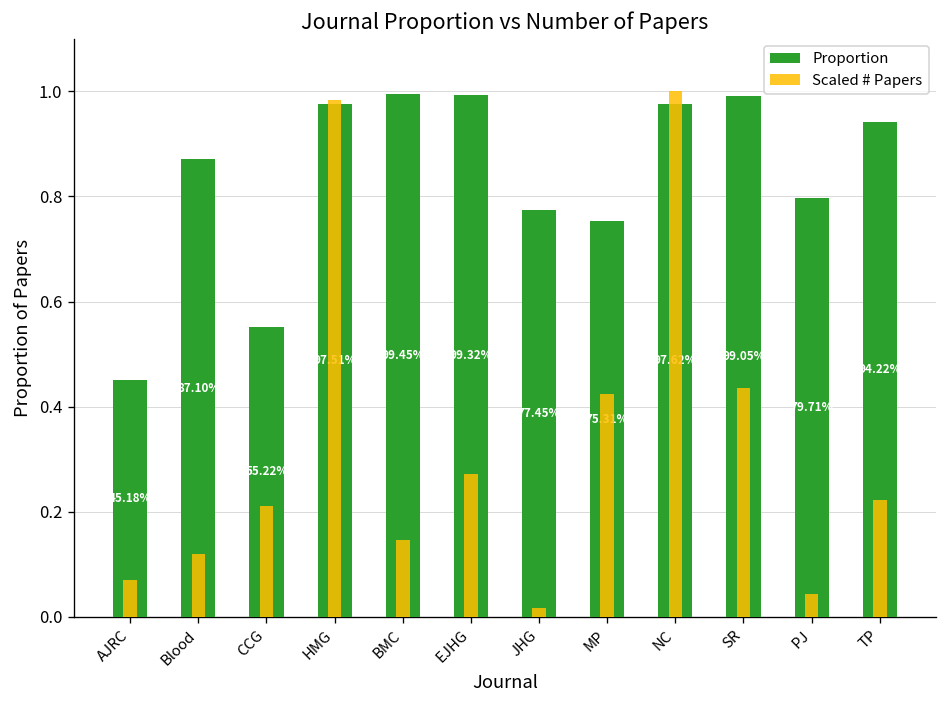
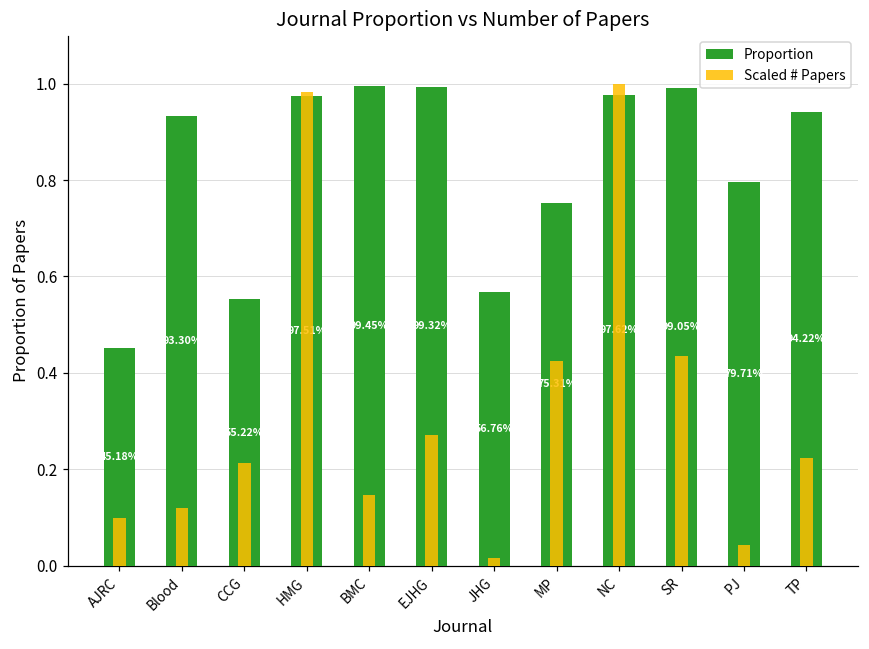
  {
    "Proportion": {
      "AJRC": "45.18%",
-     "Blood": "87.10%",
+     "Blood": "93.30%",
      "CCG": "55.22%",
      "BMC": "99.45%",
      "EJHG": "99.32%",
-     "JHG": "77.45%",
+     "JHG": "56.76%",
      "SR": "99.05%",
      "PJ": "79.71%",
      "TP": "94.22%"
    },
    "Scaled # Papers": {
-     "AJRC": "0.07"
+     "AJRC": "0.10"
    }
  }
